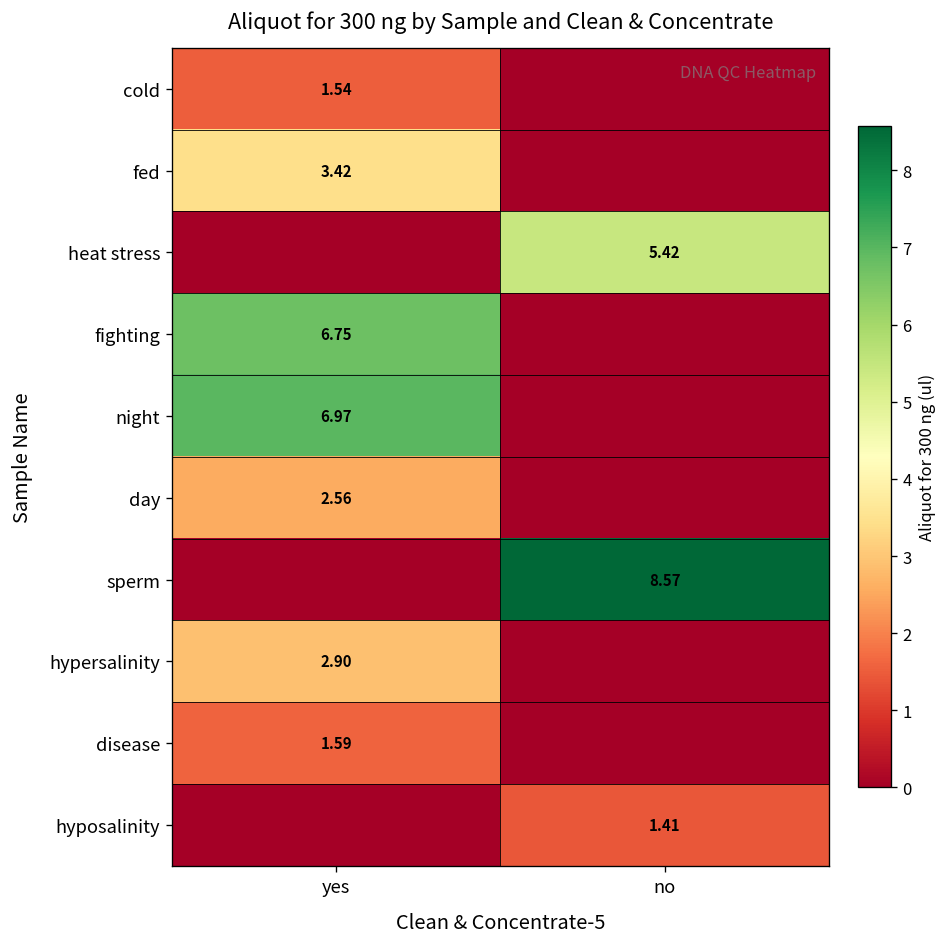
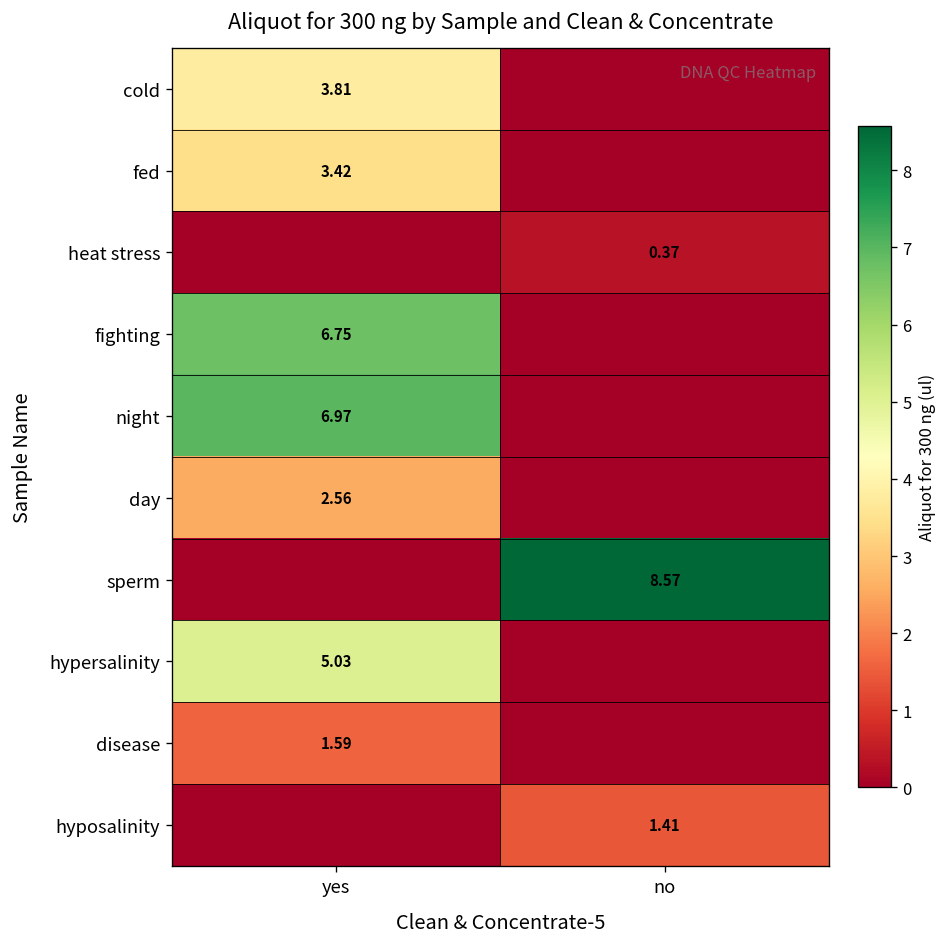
  {
    "cold": {
-     "yes": 1.54
+     "yes": 3.81
    },
    "fed": {
      "yes": 3.42
    },
    "heat stress": {
-     "no": 5.42
+     "no": 0.37
    },
    "fighting": {
      "yes": 6.75
    },
    "night": {
      "yes": 6.97
    },
    "day": {
      "yes": 2.56
    },
    "sperm": {
      "no": 8.57
    },
    "hypersalinity": {
-     "yes": 2.90
+     "yes": 5.03
    },
    "disease": {
      "yes": 1.59
    },
    "hyposalinity": {
      "no": 1.41
    }
  }
